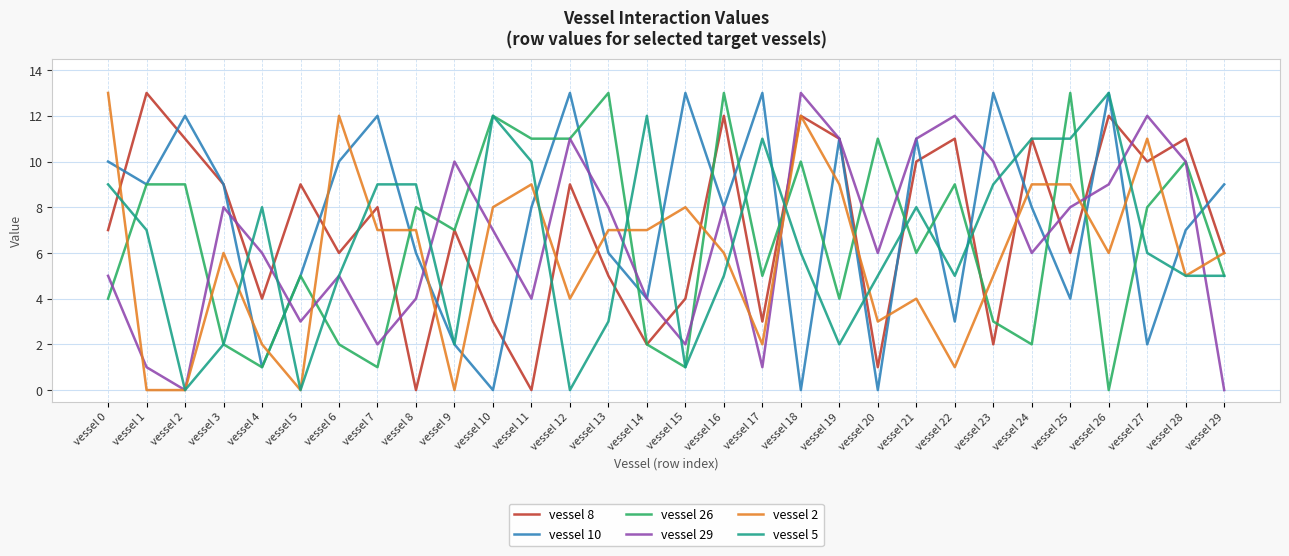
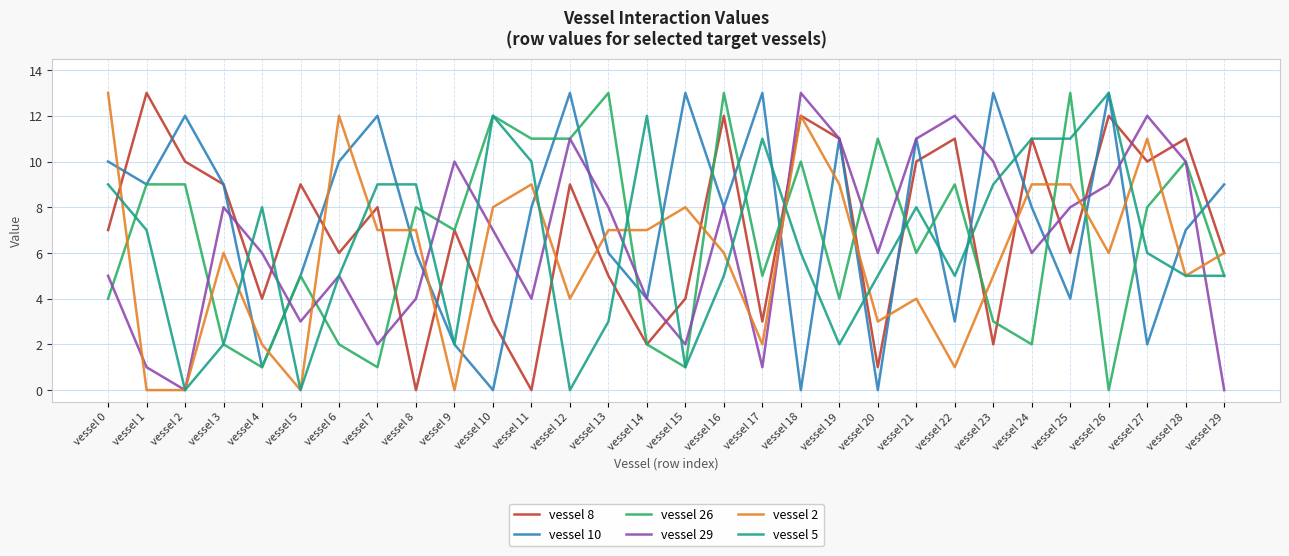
  {
    "vessel 8": {
      "vessel 0": 7,
      "vessel 1": 13,
-     "vessel 2": 11,
+     "vessel 2": 10,
      "vessel 4": 4,
      "vessel 5": 9,
      "vessel 6": 6,
      "vessel 7": 8,
      "vessel 8": 0,
      "vessel 10": 3,
      "vessel 11": 0,
      "vessel 12": 9,
      "vessel 13": 5,
      "vessel 15": 4,
      "vessel 16": 12,
      "vessel 17": 3,
      "vessel 20": 1,
      "vessel 21": 10,
      "vessel 22": 11,
      "vessel 23": 2,
      "vessel 25": 6,
      "vessel 26": 12,
      "vessel 27": 10,
      "vessel 28": 11
    },
    "vessel 10": {
      "vessel 0": 10,
      "vessel 2": 12,
      "vessel 6": 10,
      "vessel 7": 12,
      "vessel 8": 6,
      "vessel 10": 0,
      "vessel 11": 8,
      "vessel 12": 13,
      "vessel 13": 6,
      "vessel 15": 13,
      "vessel 17": 13,
      "vessel 18": 0,
      "vessel 20": 0,
      "vessel 22": 3,
      "vessel 23": 13,
      "vessel 24": 8,
      "vessel 25": 4,
      "vessel 27": 2,
      "vessel 28": 7,
      "vessel 29": 9
    },
    "vessel 29": {
      "vessel 0": 5,
      "vessel 1": 1,
      "vessel 3": 8,
      "vessel 4": 6,
      "vessel 5": 3,
      "vessel 7": 2,
      "vessel 8": 4,
      "vessel 9": 10,
      "vessel 10": 7,
      "vessel 11": 4,
      "vessel 13": 8,
      "vessel 15": 2,
      "vessel 17": 1,
      "vessel 18": 13,
      "vessel 20": 6,
      "vessel 22": 12,
      "vessel 23": 10,
      "vessel 24": 6,
      "vessel 25": 8,
      "vessel 26": 9,
      "vessel 27": 12,
      "vessel 29": 0
    },
    "vessel 2": {
      "vessel 0": 13,
      "vessel 1": 0,
      "vessel 3": 6,
      "vessel 4": 2,
      "vessel 6": 12,
      "vessel 7": 7,
      "vessel 8": 7,
      "vessel 9": 0,
      "vessel 10": 8,
      "vessel 11": 9,
      "vessel 12": 4,
      "vessel 13": 7,
      "vessel 14": 7,
      "vessel 15": 8,
      "vessel 16": 6,
      "vessel 17": 2,
      "vessel 19": 9,
      "vessel 20": 3,
      "vessel 21": 4,
      "vessel 22": 1,
      "vessel 23": 5,
      "vessel 24": 9,
      "vessel 25": 9,
      "vessel 26": 6,
      "vessel 27": 11
    }
  }
